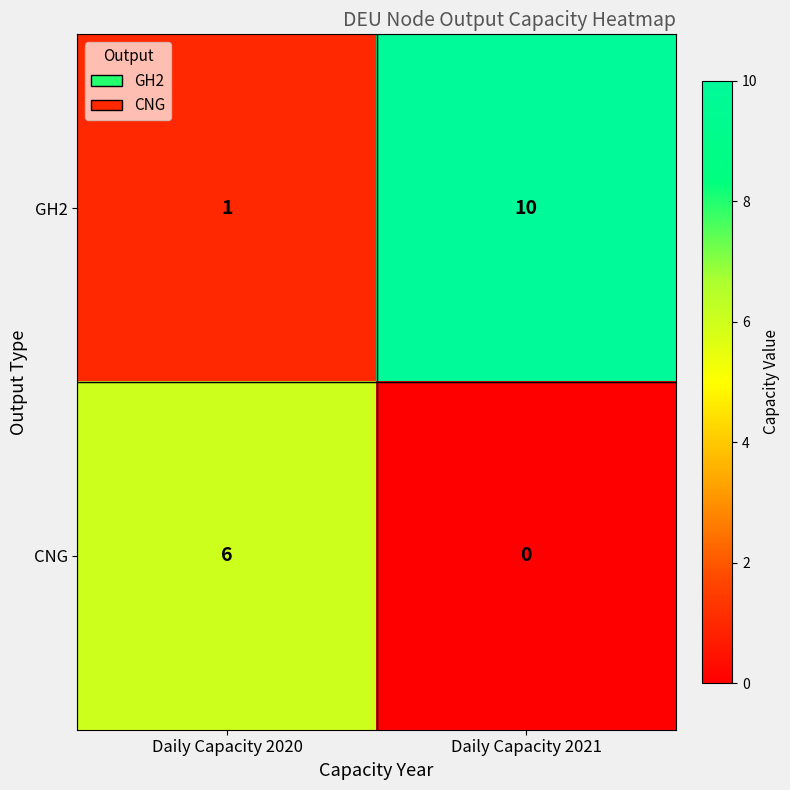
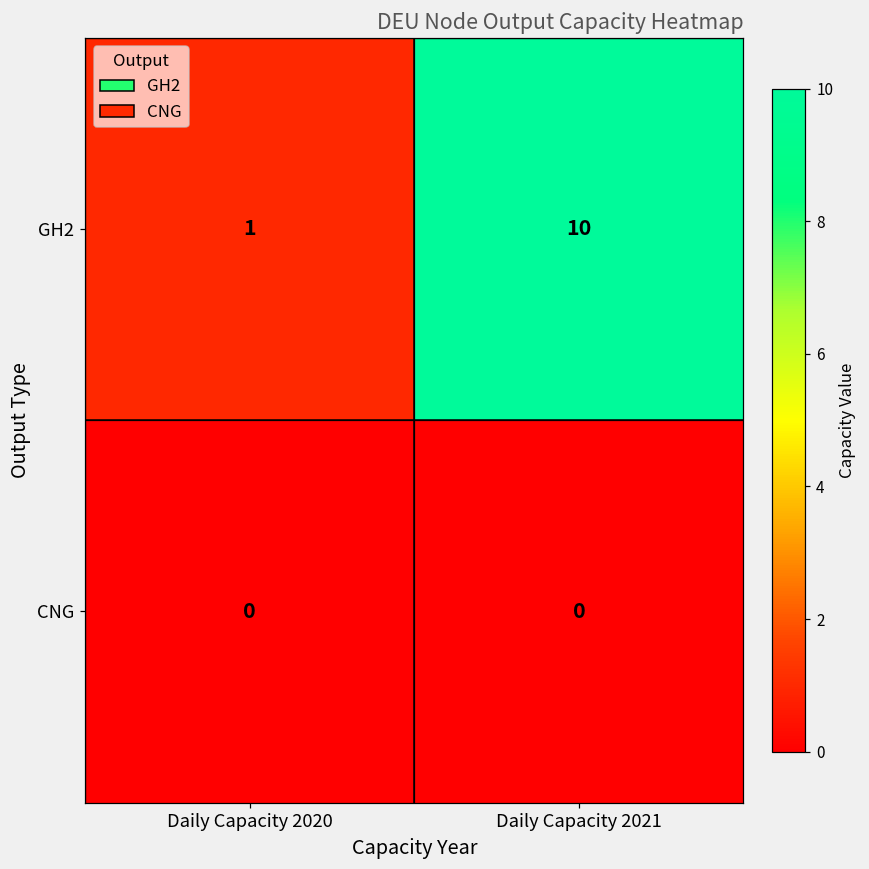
  {
    "GH2": {
      "Daily Capacity 2020": 1,
      "Daily Capacity 2021": 10
    },
    "CNG": {
-     "Daily Capacity 2020": 6,
+     "Daily Capacity 2020": 0,
      "Daily Capacity 2021": 0
    }
  }
